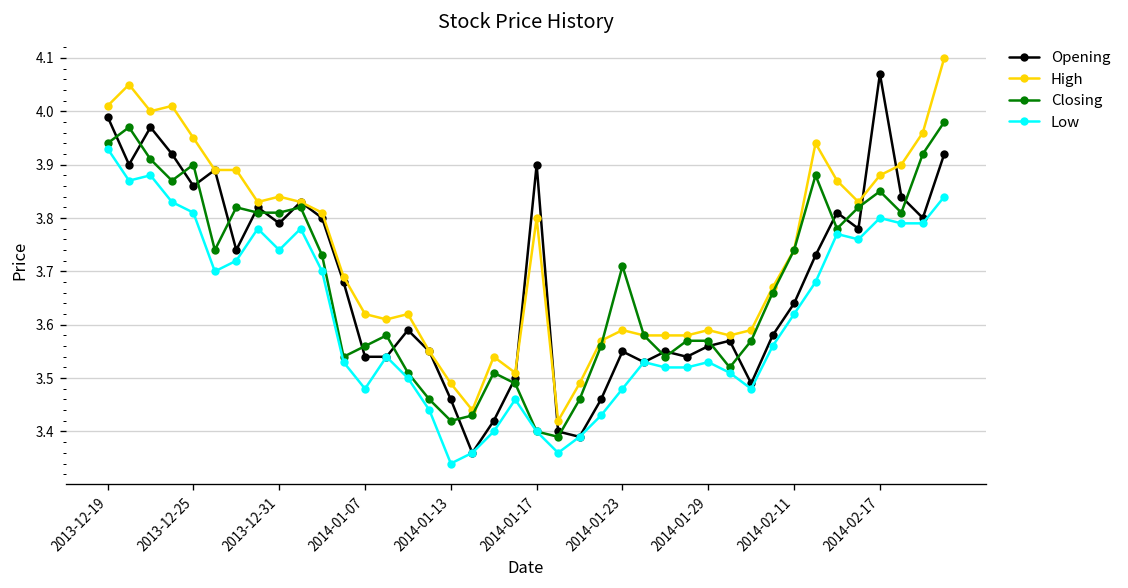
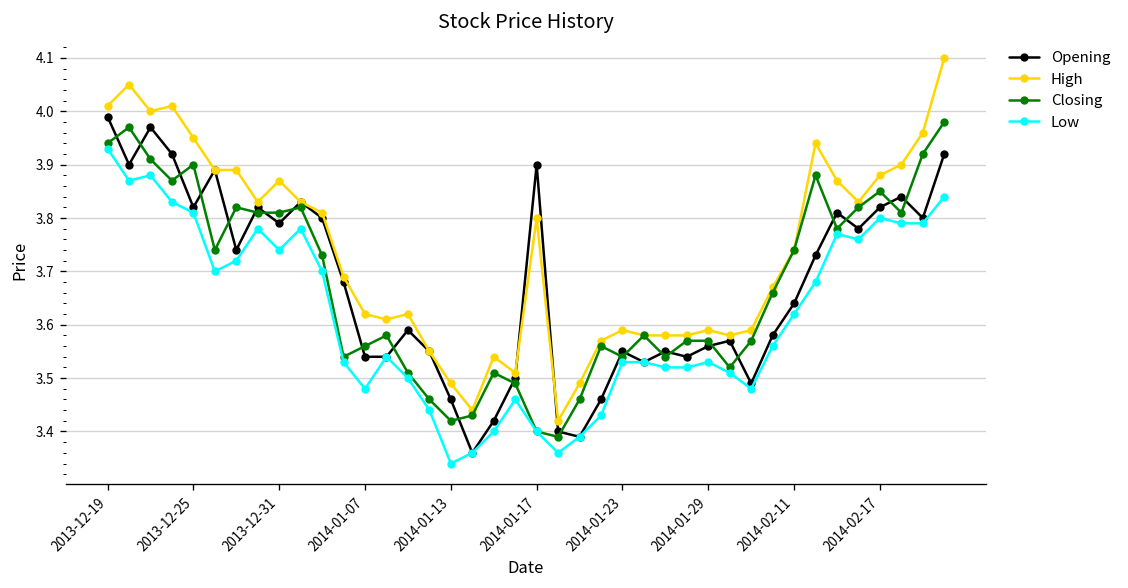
  {
    "Opening": {
      "2013-12-19": 3.99,
-     "2013-12-25": 3.86,
+     "2013-12-25": 3.82,
      "2013-12-31": 3.79,
      "2014-01-07": 3.54,
      "2014-01-13": 3.46,
      "2014-01-17": 3.90,
      "2014-01-23": 3.55,
      "2014-01-29": 3.56,
      "2014-02-11": 3.64,
-     "2014-02-17": 4.07
+     "2014-02-17": 3.82
    },
    "High": {
      "2013-12-19": 4.01,
      "2013-12-25": 3.95,
-     "2013-12-31": 3.84,
+     "2013-12-31": 3.87,
      "2014-01-07": 3.62,
      "2014-01-13": 3.49,
      "2014-01-17": 3.80,
      "2014-01-23": 3.59,
      "2014-01-29": 3.59,
      "2014-02-17": 3.88
    },
    "Closing": {
      "2013-12-19": 3.94,
      "2013-12-25": 3.90,
      "2013-12-31": 3.81,
      "2014-01-07": 3.56,
      "2014-01-13": 3.42,
-     "2014-01-23": 3.71,
+     "2014-01-23": 3.54,
      "2014-01-29": 3.57,
      "2014-02-17": 3.85
    },
    "Low": {
      "2013-12-19": 3.93,
      "2013-12-25": 3.81,
      "2013-12-31": 3.74,
      "2014-01-07": 3.48,
      "2014-01-13": 3.34,
-     "2014-01-23": 3.48,
+     "2014-01-23": 3.53,
      "2014-01-29": 3.53,
      "2014-02-11": 3.62,
      "2014-02-17": 3.80
    }
  }
